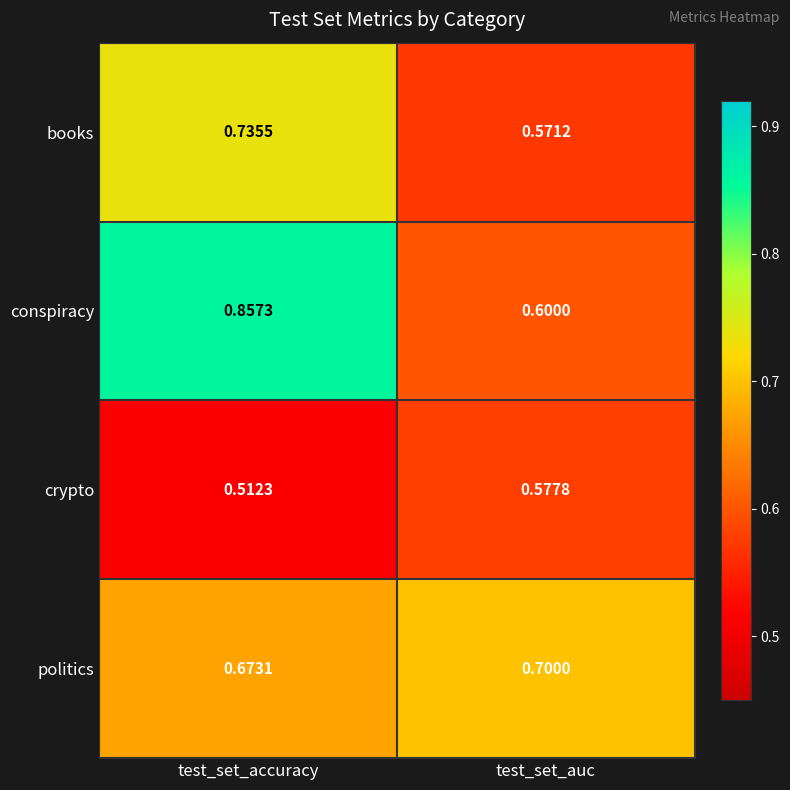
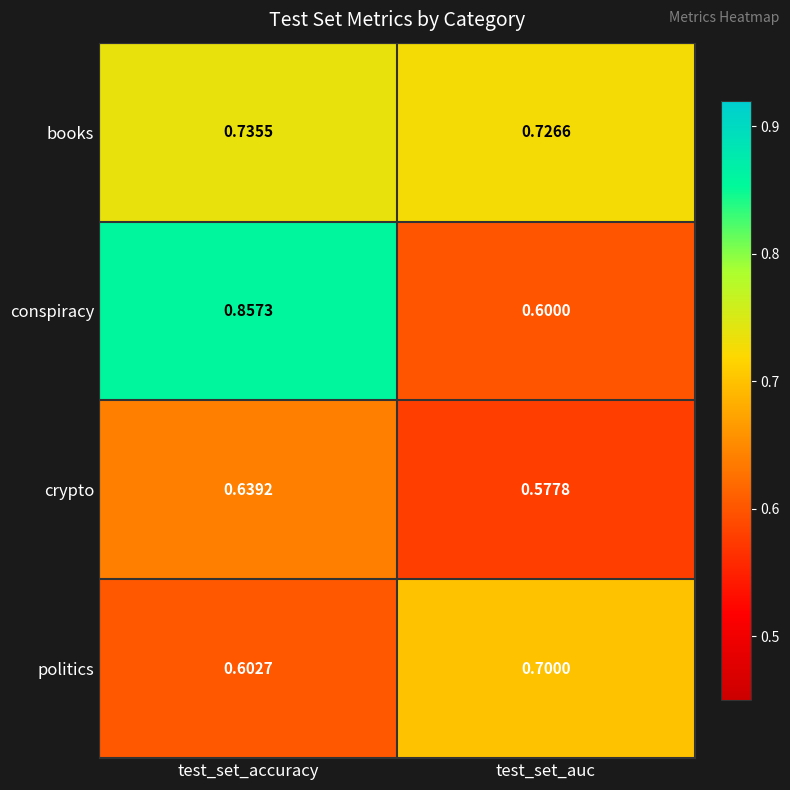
  {
    "books": {
      "test_set_accuracy": 0.7355,
-     "test_set_auc": 0.5712
+     "test_set_auc": 0.7266
    },
    "conspiracy": {
      "test_set_accuracy": 0.8573,
      "test_set_auc": 0.6000
    },
    "crypto": {
-     "test_set_accuracy": 0.5123,
+     "test_set_accuracy": 0.6392,
      "test_set_auc": 0.5778
    },
    "politics": {
-     "test_set_accuracy": 0.6731,
+     "test_set_accuracy": 0.6027,
      "test_set_auc": 0.7000
    }
  }
